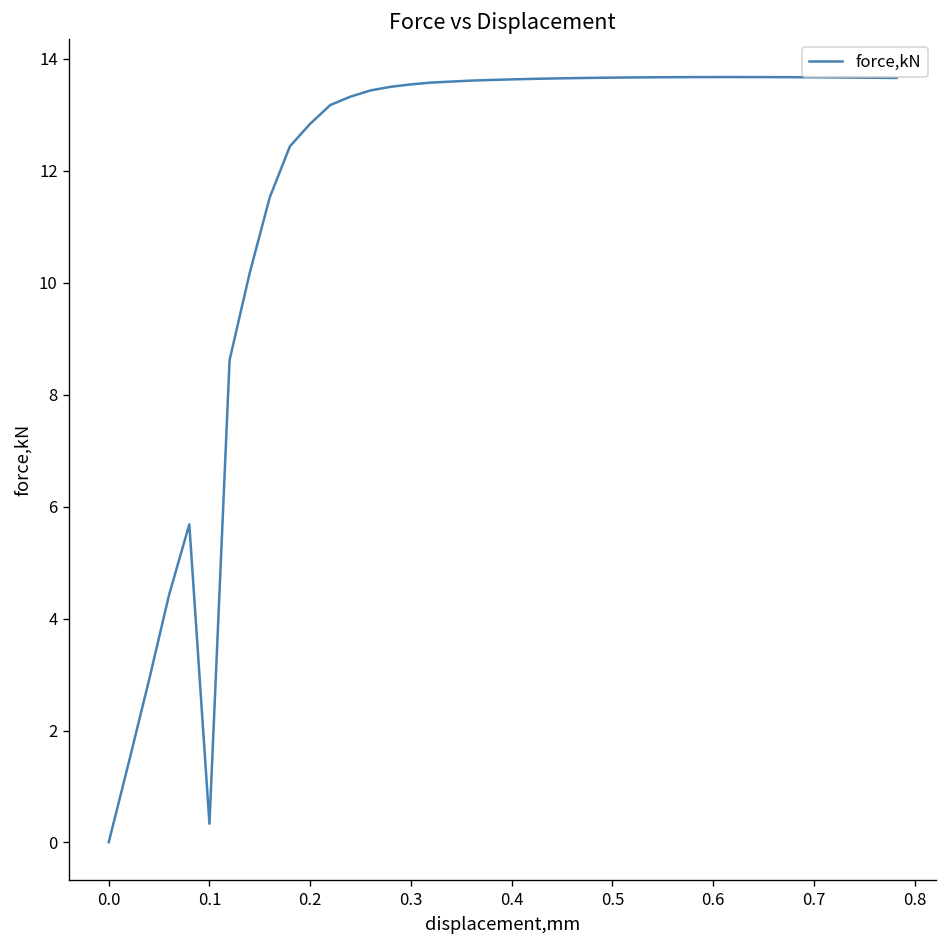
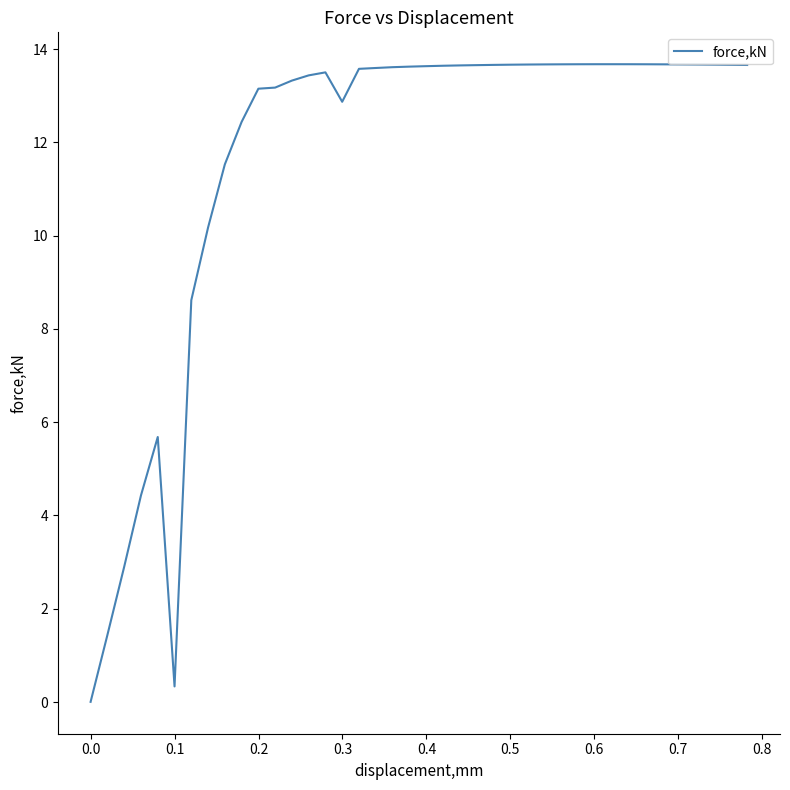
  {
    "0.0": 0.0,
    "0.1": 0.3,
-   "0.2": 12.8,
-   "0.3": 13.5,
+   "0.2": 13.2,
+   "0.3": 12.9,
    "0.5": 13.7
  }
